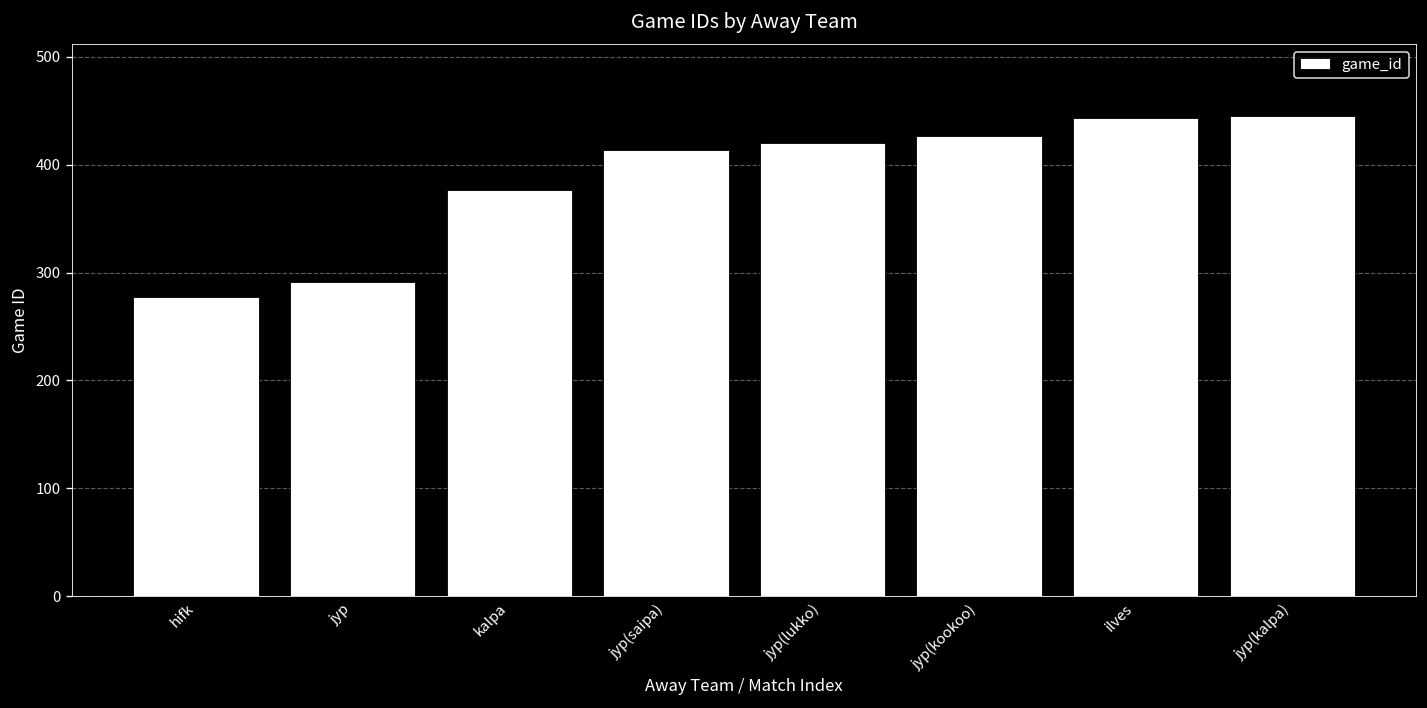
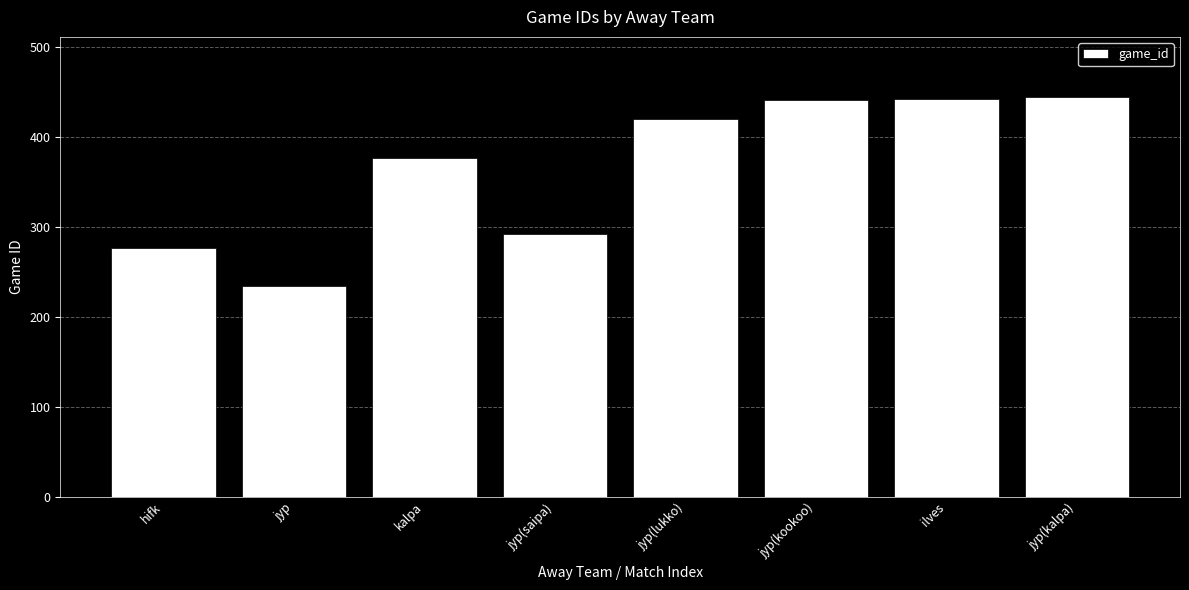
  {
    "hifk": 280,
-   "jyp": 290,
+   "jyp": 230,
    "kalpa": 380,
-   "jyp(saipa)": 410,
+   "jyp(saipa)": 290,
    "jyp(lukko)": 420,
-   "jyp(kookoo)": 430,
+   "jyp(kookoo)": 440,
    "ilves": 440,
    "jyp(kalpa)": 450
  }
